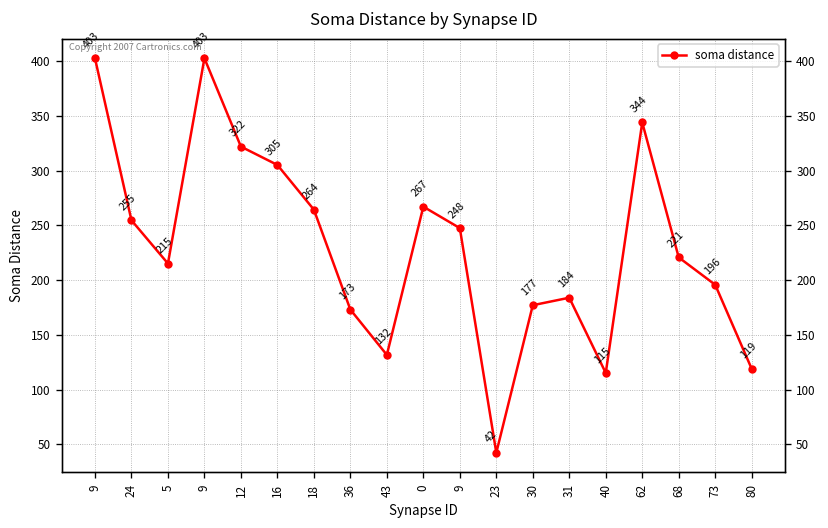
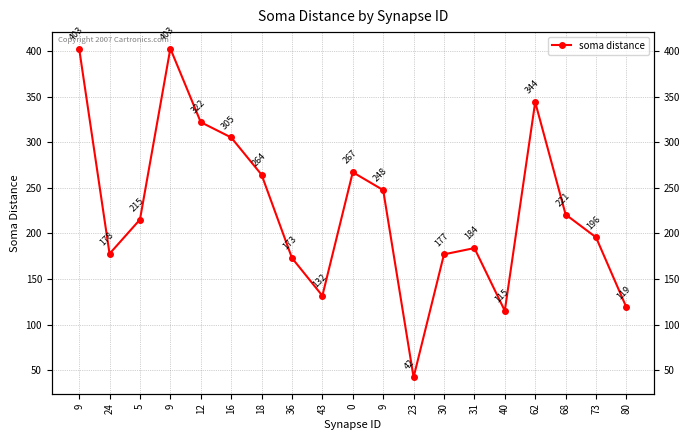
  {
-   "24": 255,
+   "24": 178,
    "5": 215,
    "12": 322,
    "16": 305,
    "18": 264,
    "36": 173,
    "43": 132,
    "0": 267,
    "23": 42,
    "30": 177,
    "31": 184,
    "40": 115,
    "62": 344,
    "68": 221,
    "73": 196,
    "80": 119
  }
